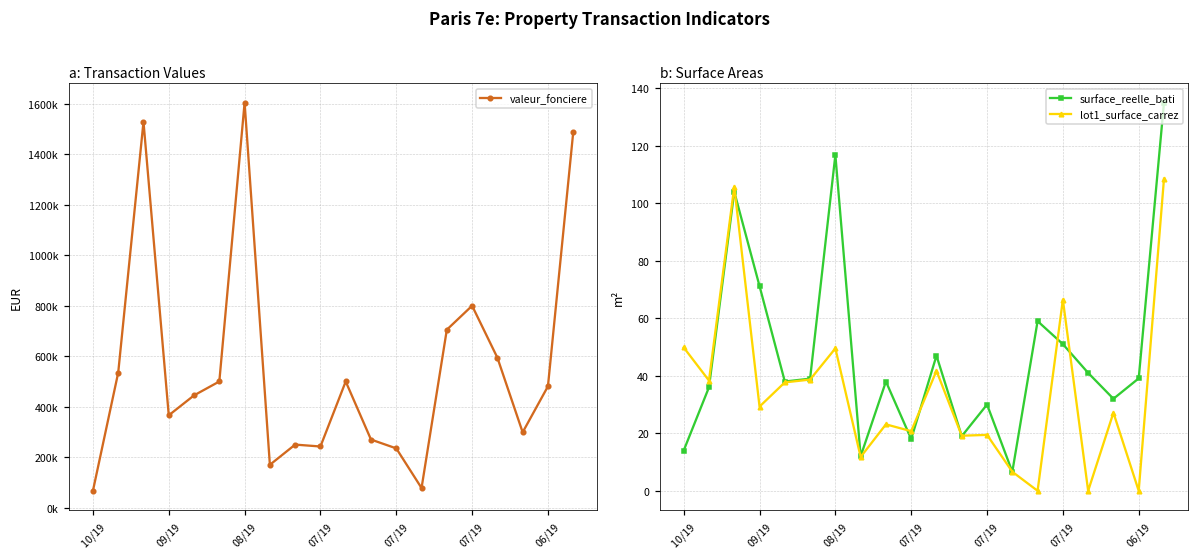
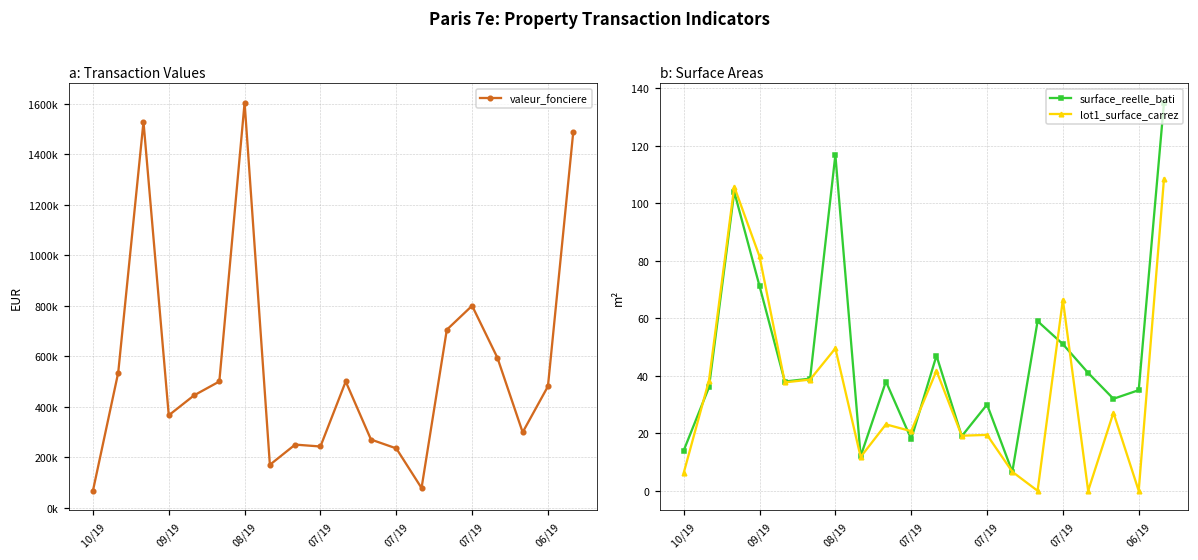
  {
    "a: Transaction Values": {
      "10/19": 70000,
      "09/19": 370000,
      "08/19": 1600000,
      "06/19": 480000
    },
    "b: Surface Areas": {
      "surface_reelle_bati": {
        "10/19": 14,
        "09/19": 71,
        "08/19": 117,
-       "06/19": 39
+       "06/19": 35
      },
      "lot1_surface_carrez": {
-       "10/19": 50,
-       "09/19": 29,
+       "10/19": 6,
+       "09/19": 81,
        "08/19": 50,
        "06/19": 0
      }
    }
  }
